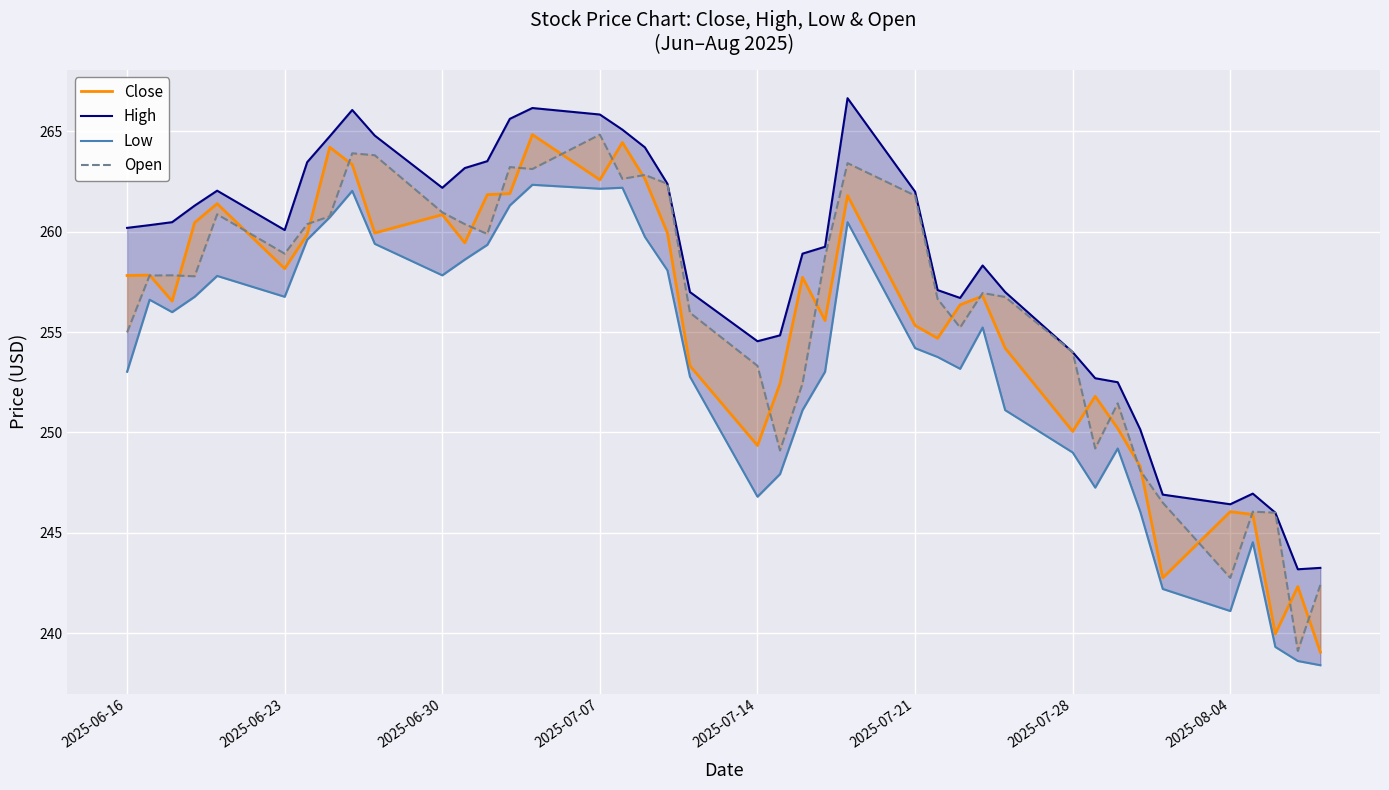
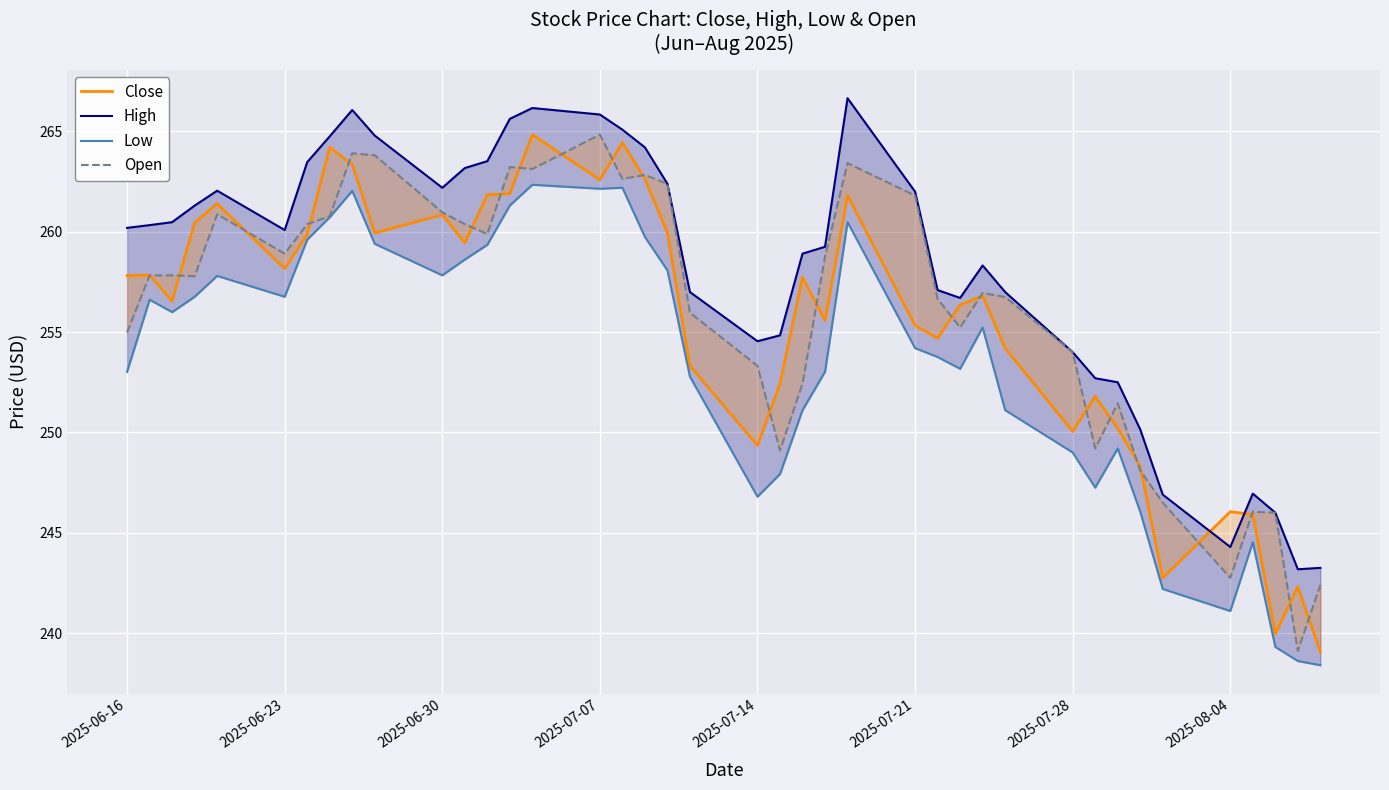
  {
    "High": {
      "2025-06-16": 260.2,
      "2025-06-23": 260.1,
      "2025-06-30": 262.2,
      "2025-07-07": 265.8,
      "2025-07-14": 254.5,
      "2025-07-21": 262.0,
-     "2025-08-04": 246.4
+     "2025-08-04": 244.3
    }
  }
